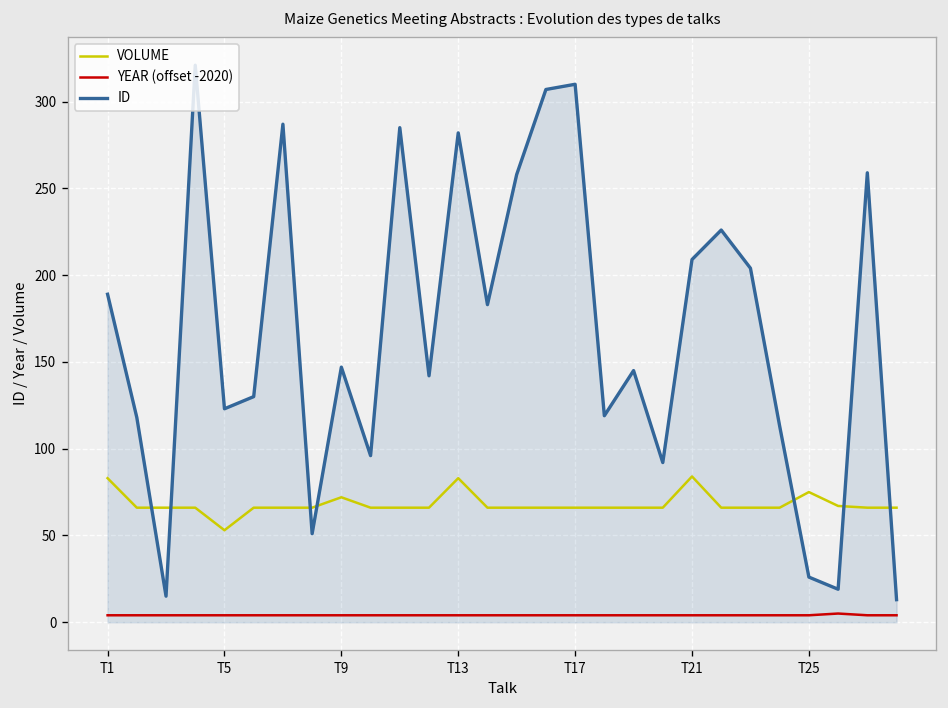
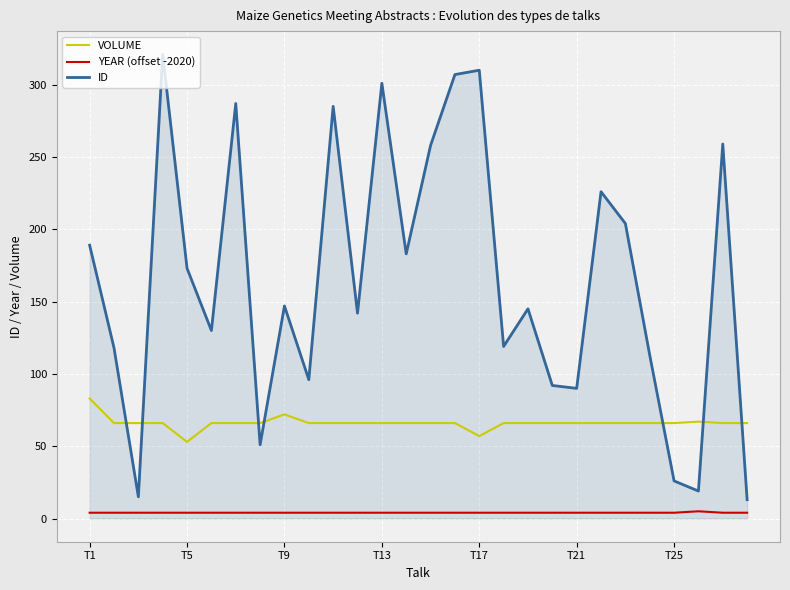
  {
    "VOLUME": {
      "T1": 83,
      "T5": 53,
      "T9": 72,
-     "T13": 83,
-     "T17": 66,
-     "T21": 84,
-     "T25": 75
+     "T13": 66,
+     "T17": 57,
+     "T21": 66,
+     "T25": 66
    },
    "YEAR (offset -2020)": {
      "T1": 4,
      "T5": 4,
      "T9": 4,
      "T13": 4,
      "T17": 4,
      "T21": 4,
      "T25": 4
    },
    "ID": {
      "T1": 189,
-     "T5": 123,
+     "T5": 173,
      "T9": 147,
-     "T13": 282,
+     "T13": 301,
      "T17": 310,
-     "T21": 209,
+     "T21": 90,
      "T25": 26
    }
  }
